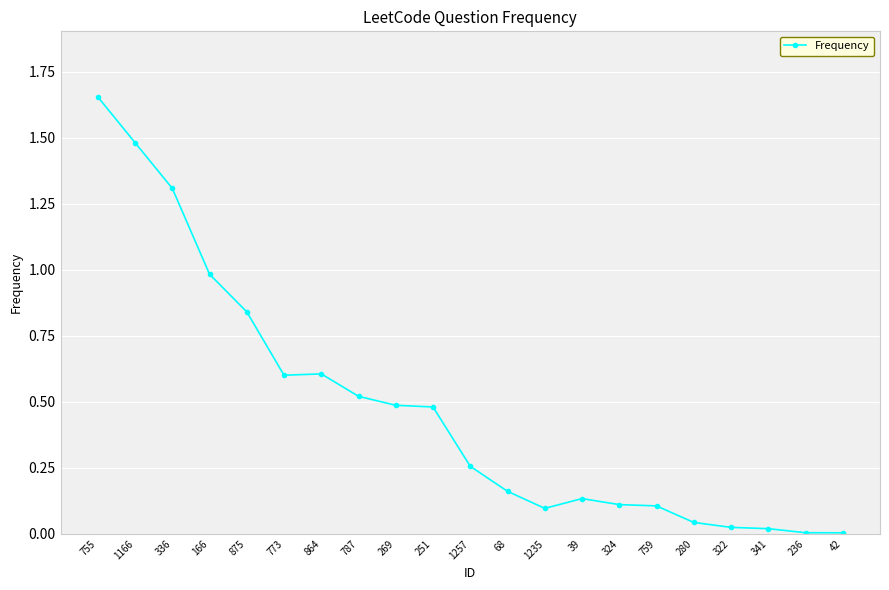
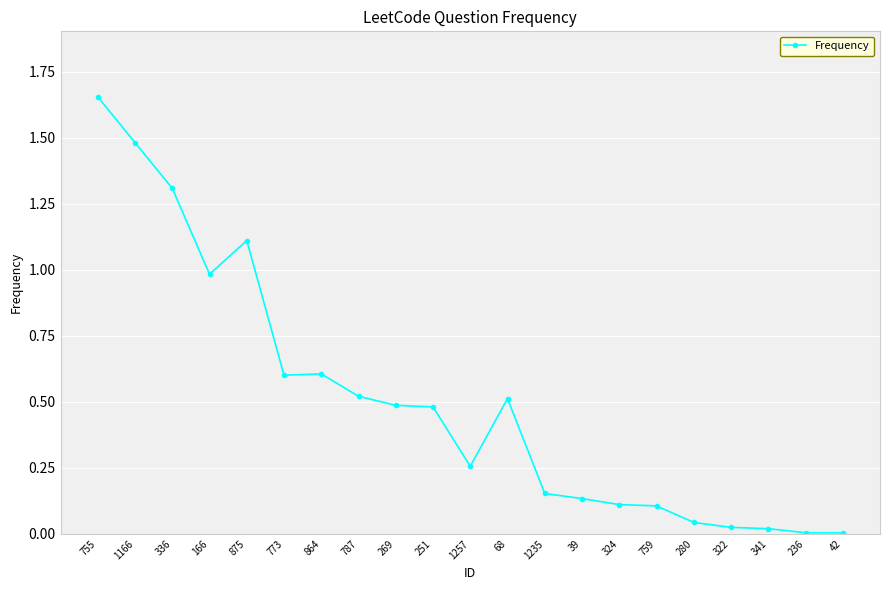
  {
    "755": 1.65,
    "1166": 1.48,
    "336": 1.31,
    "166": 0.98,
-   "875": 0.84,
+   "875": 1.11,
    "773": 0.60,
    "864": 0.61,
    "787": 0.52,
    "269": 0.49,
    "251": 0.48,
    "1257": 0.26,
-   "68": 0.16,
-   "1235": 0.10,
+   "68": 0.51,
+   "1235": 0.15,
    "39": 0.13,
    "324": 0.11,
    "759": 0.11,
    "280": 0.04,
    "322": 0.02,
    "341": 0.02,
    "236": 0.00,
    "42": 0.00
  }
